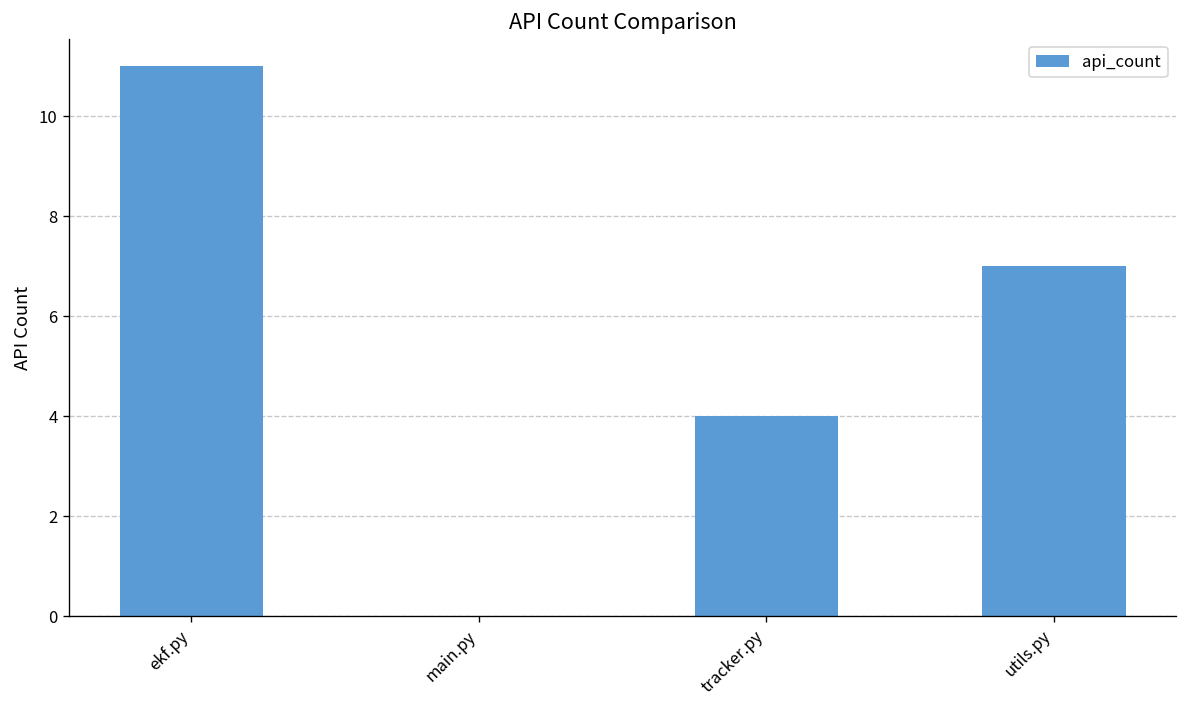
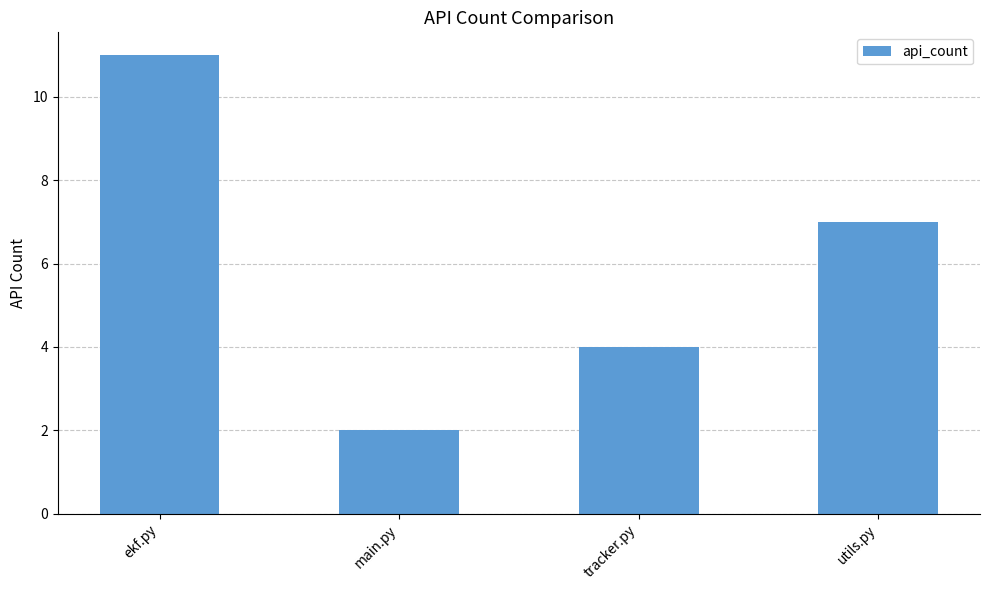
  {
    "ekf.py": 11,
-   "main.py": 0,
+   "main.py": 2,
    "tracker.py": 4,
    "utils.py": 7
  }
